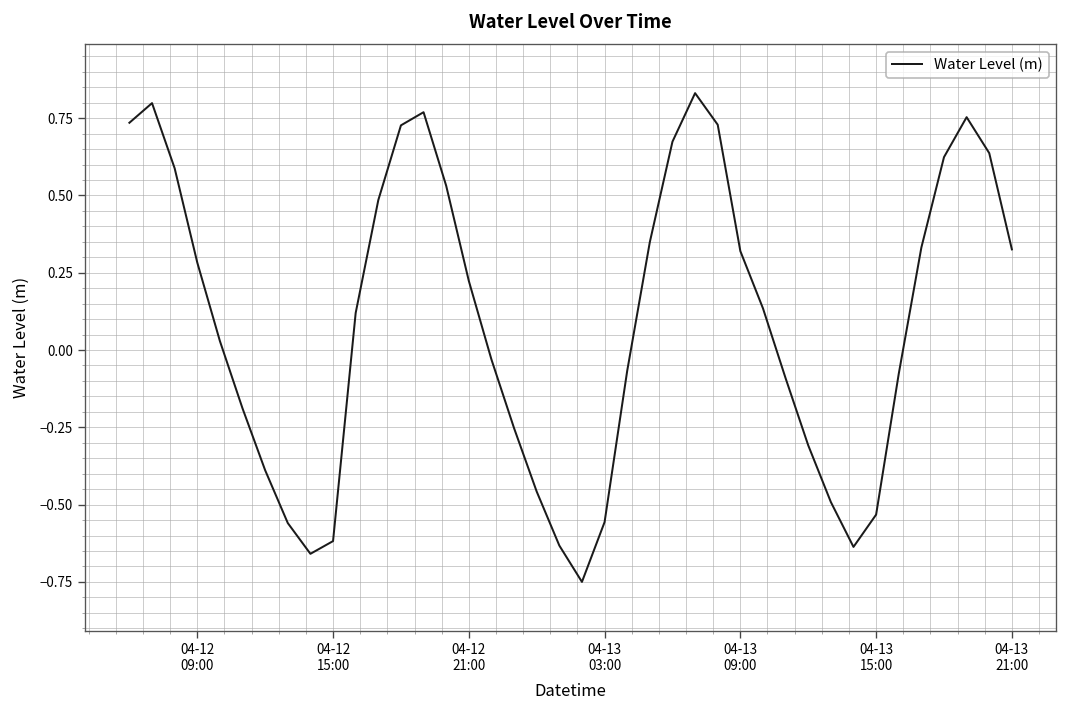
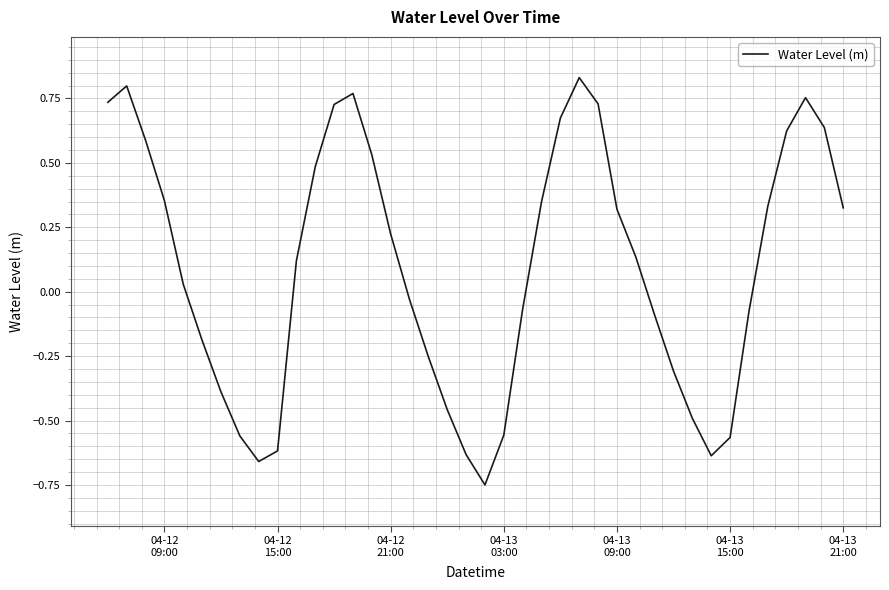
  {
-   "04-12 09:00": 0.28,
+   "04-12 09:00": 0.35,
    "04-12 15:00": -0.62,
    "04-12 21:00": 0.22,
    "04-13 03:00": -0.56,
    "04-13 09:00": 0.32,
-   "04-13 15:00": -0.53,
+   "04-13 15:00": -0.57,
    "04-13 21:00": 0.33
  }
